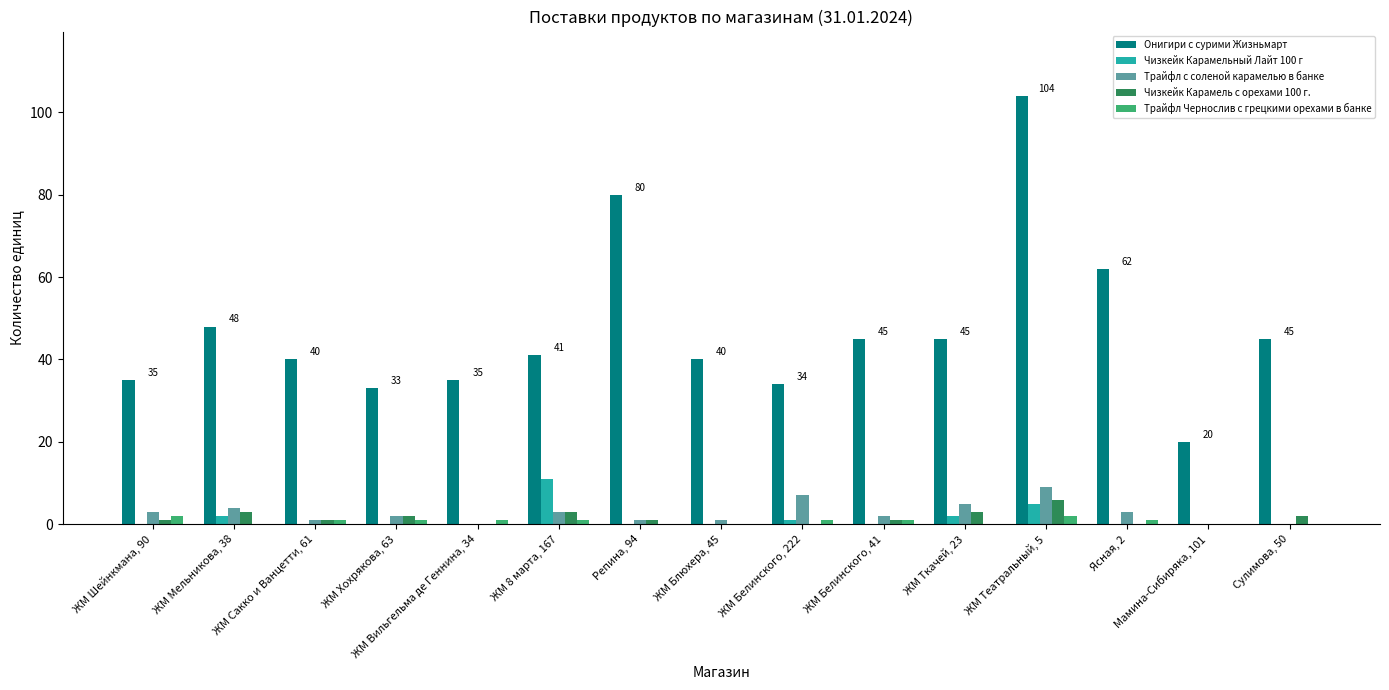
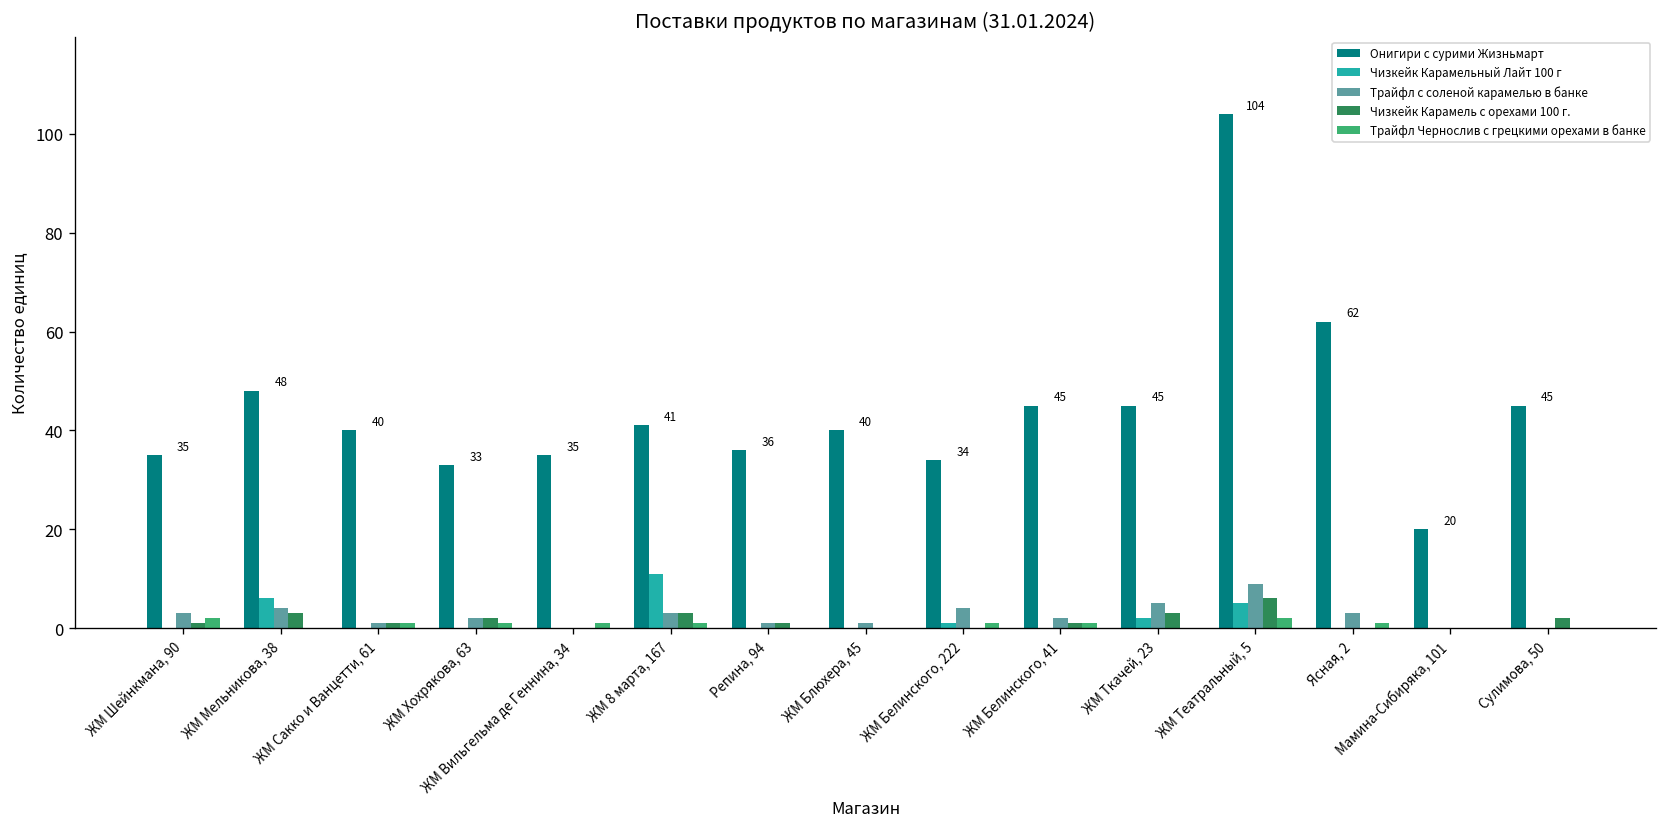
  {
    "Онигири с сурими Жизньмарт": {
      "ЖМ Шейнкмана, 90": 35,
      "ЖМ Мельникова, 38": 48,
      "ЖМ Сакко и Ванцетти, 61": 40,
      "ЖМ Хохрякова, 63": 33,
      "ЖМ Вильгельма де Геннина, 34": 35,
      "ЖМ 8 марта, 167": 41,
-     "Репина, 94": 80,
+     "Репина, 94": 36,
      "ЖМ Блюхера, 45": 40,
      "ЖМ Белинского, 222": 34,
      "ЖМ Белинского, 41": 45,
      "ЖМ Ткачей, 23": 45,
      "ЖМ Театральный, 5": 104,
      "Ясная, 2": 62,
      "Мамина-Сибиряка, 101": 20,
      "Сулимова, 50": 45
    },
    "Чизкейк Карамельный Лайт 100 г": {
      "ЖМ Шейнкмана, 90": 0,
-     "ЖМ Мельникова, 38": 2,
+     "ЖМ Мельникова, 38": 6,
      "ЖМ Сакко и Ванцетти, 61": 0,
      "ЖМ Хохрякова, 63": 0,
      "ЖМ Вильгельма де Геннина, 34": 0,
      "ЖМ 8 марта, 167": 11,
      "Репина, 94": 0,
      "ЖМ Блюхера, 45": 0,
      "ЖМ Белинского, 222": 1,
      "ЖМ Белинского, 41": 0,
      "ЖМ Ткачей, 23": 2,
      "ЖМ Театральный, 5": 5,
      "Ясная, 2": 0,
      "Мамина-Сибиряка, 101": 0,
      "Сулимова, 50": 0
    },
    "Трайфл с соленой карамелью в банке": {
      "ЖМ Шейнкмана, 90": 3,
      "ЖМ Мельникова, 38": 4,
      "ЖМ Сакко и Ванцетти, 61": 1,
      "ЖМ Хохрякова, 63": 2,
      "ЖМ Вильгельма де Геннина, 34": 0,
      "ЖМ 8 марта, 167": 3,
      "Репина, 94": 1,
      "ЖМ Блюхера, 45": 1,
-     "ЖМ Белинского, 222": 7,
+     "ЖМ Белинского, 222": 4,
      "ЖМ Белинского, 41": 2,
      "ЖМ Ткачей, 23": 5,
      "ЖМ Театральный, 5": 9,
      "Ясная, 2": 3,
      "Мамина-Сибиряка, 101": 0,
      "Сулимова, 50": 0
    }
  }
